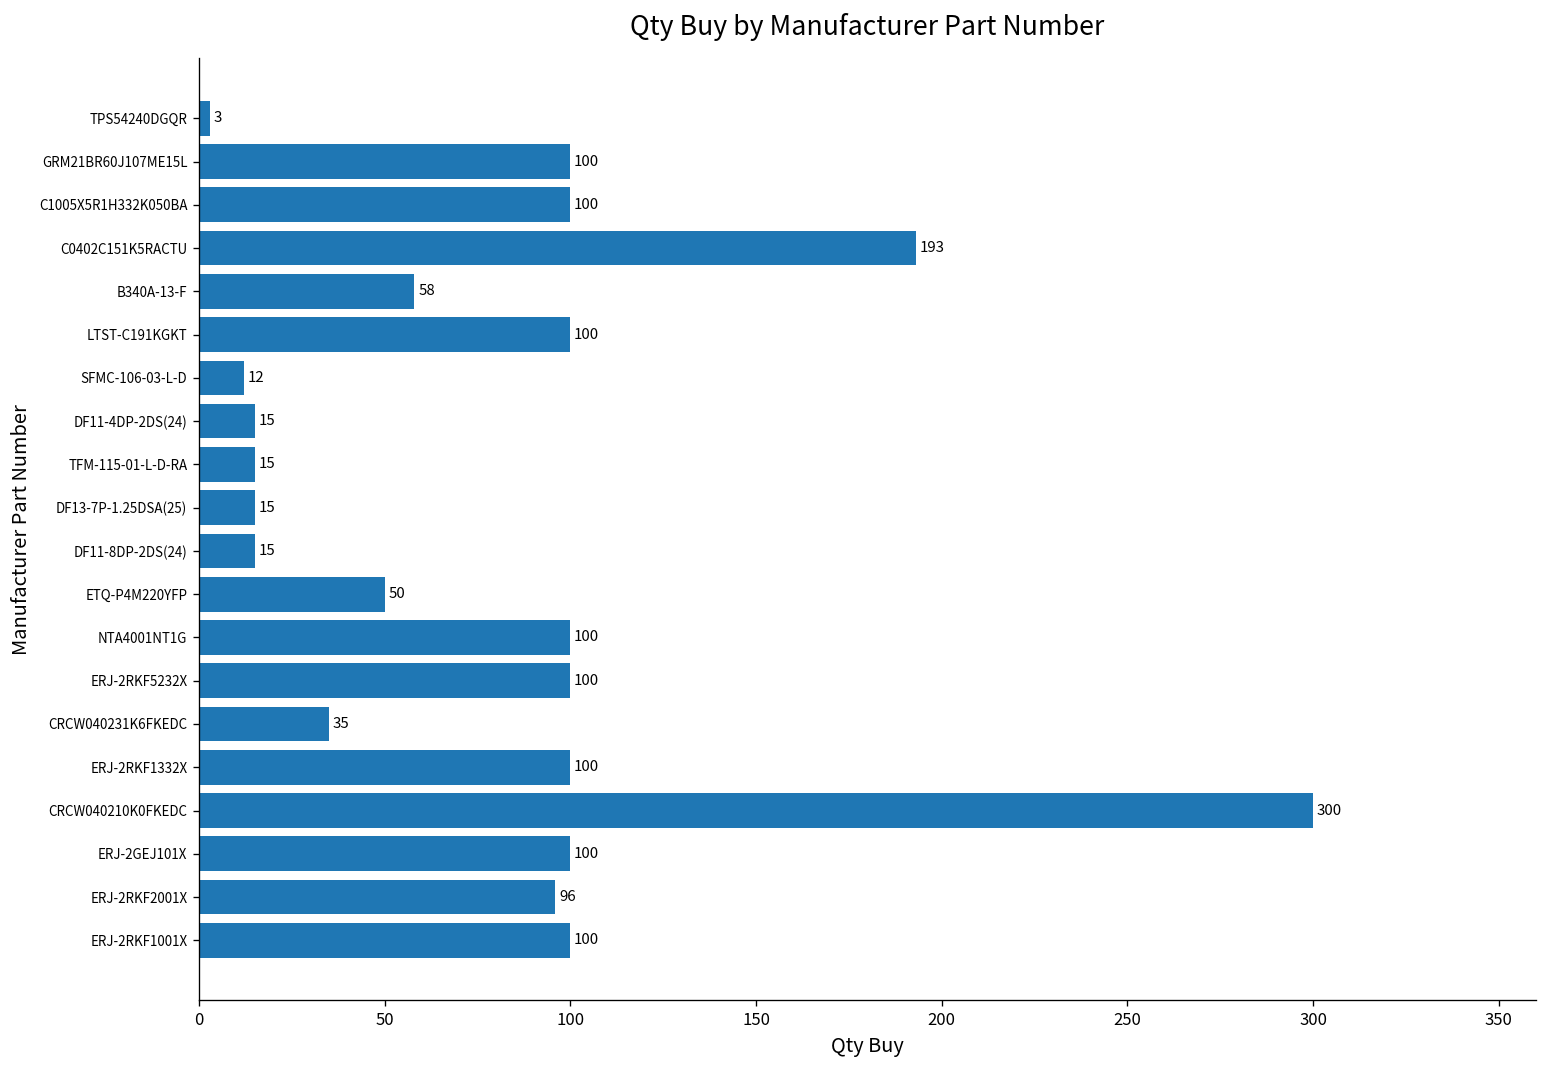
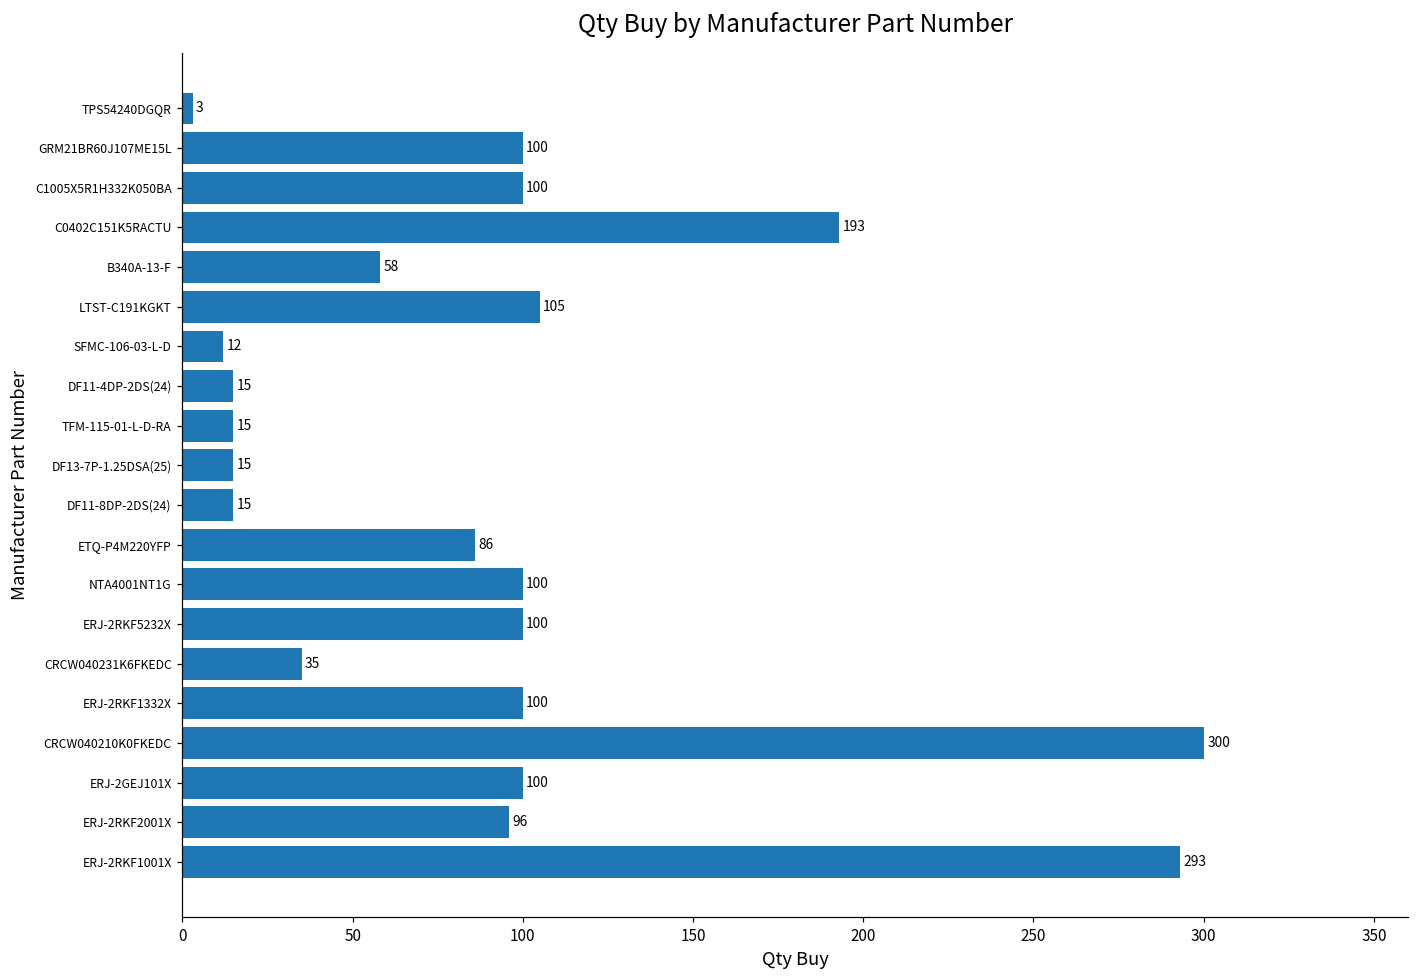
  {
    "TPS54240DGQR": 3,
    "GRM21BR60J107ME15L": 100,
    "C1005X5R1H332K050BA": 100,
    "C0402C151K5RACTU": 193,
    "B340A-13-F": 58,
-   "LTST-C191KGKT": 100,
+   "LTST-C191KGKT": 105,
    "SFMC-106-03-L-D": 12,
    "DF11-4DP-2DS(24)": 15,
    "TFM-115-01-L-D-RA": 15,
    "DF13-7P-1.25DSA(25)": 15,
    "DF11-8DP-2DS(24)": 15,
-   "ETQ-P4M220YFP": 50,
+   "ETQ-P4M220YFP": 86,
    "NTA4001NT1G": 100,
    "ERJ-2RKF5232X": 100,
    "CRCW040231K6FKEDC": 35,
    "ERJ-2RKF1332X": 100,
    "CRCW040210K0FKEDC": 300,
    "ERJ-2GEJ101X": 100,
    "ERJ-2RKF2001X": 96,
-   "ERJ-2RKF1001X": 100
+   "ERJ-2RKF1001X": 293
  }
